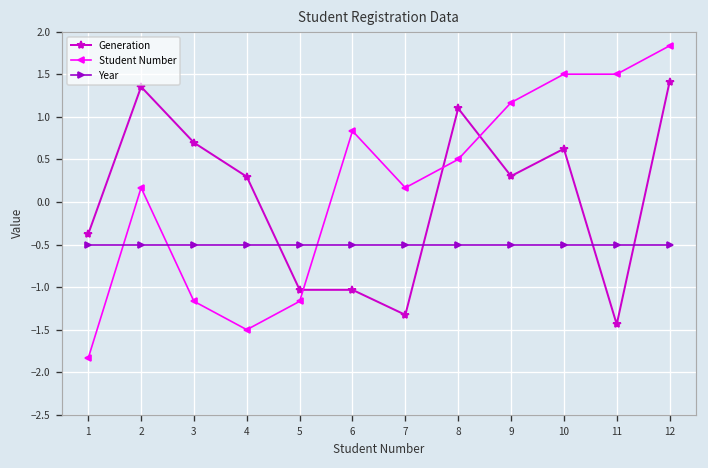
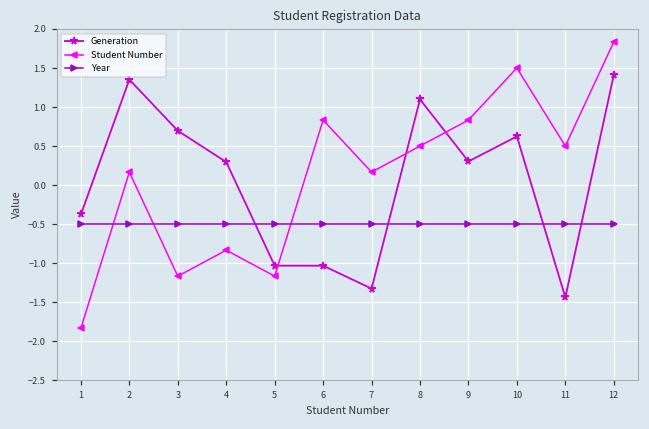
  {
    "Student Number": {
      "1": -1.8,
      "2": 0.2,
      "3": -1.2,
-     "4": -1.5,
+     "4": -0.8,
      "5": -1.2,
      "6": 0.8,
      "7": 0.2,
      "8": 0.5,
-     "9": 1.2,
+     "9": 0.8,
      "10": 1.5,
-     "11": 1.5,
+     "11": 0.5,
      "12": 1.8
    }
  }
